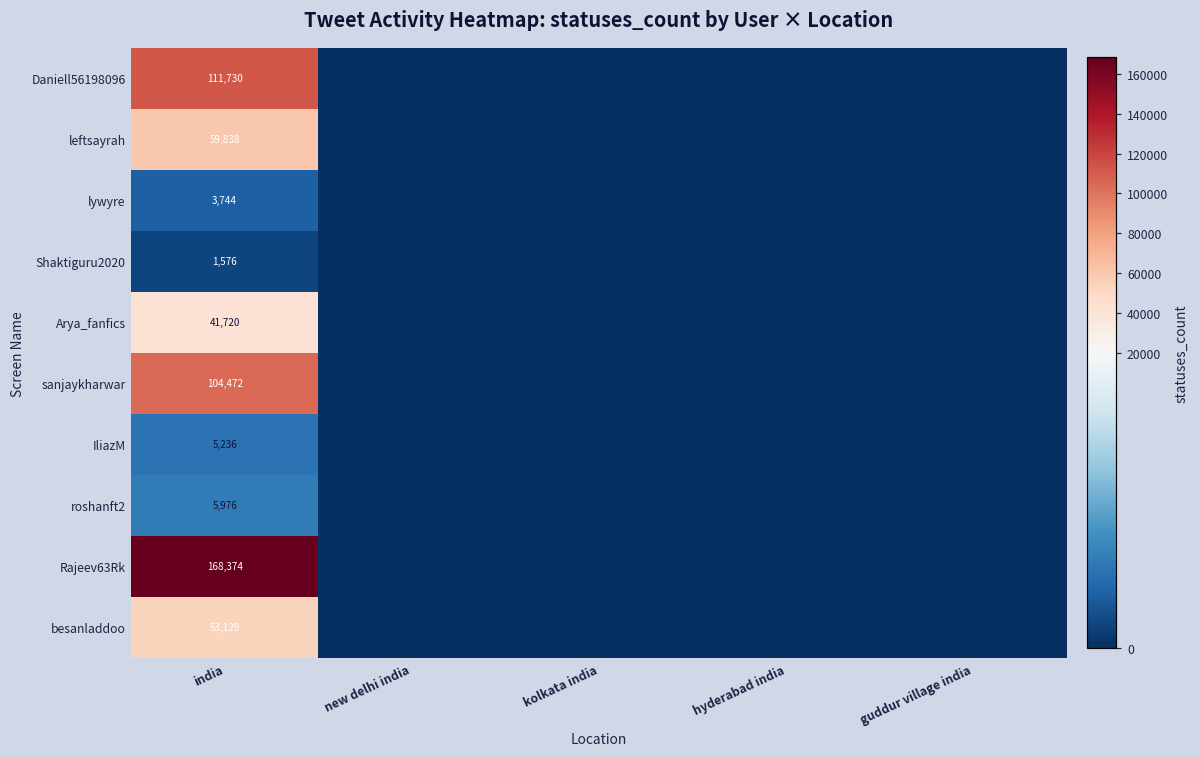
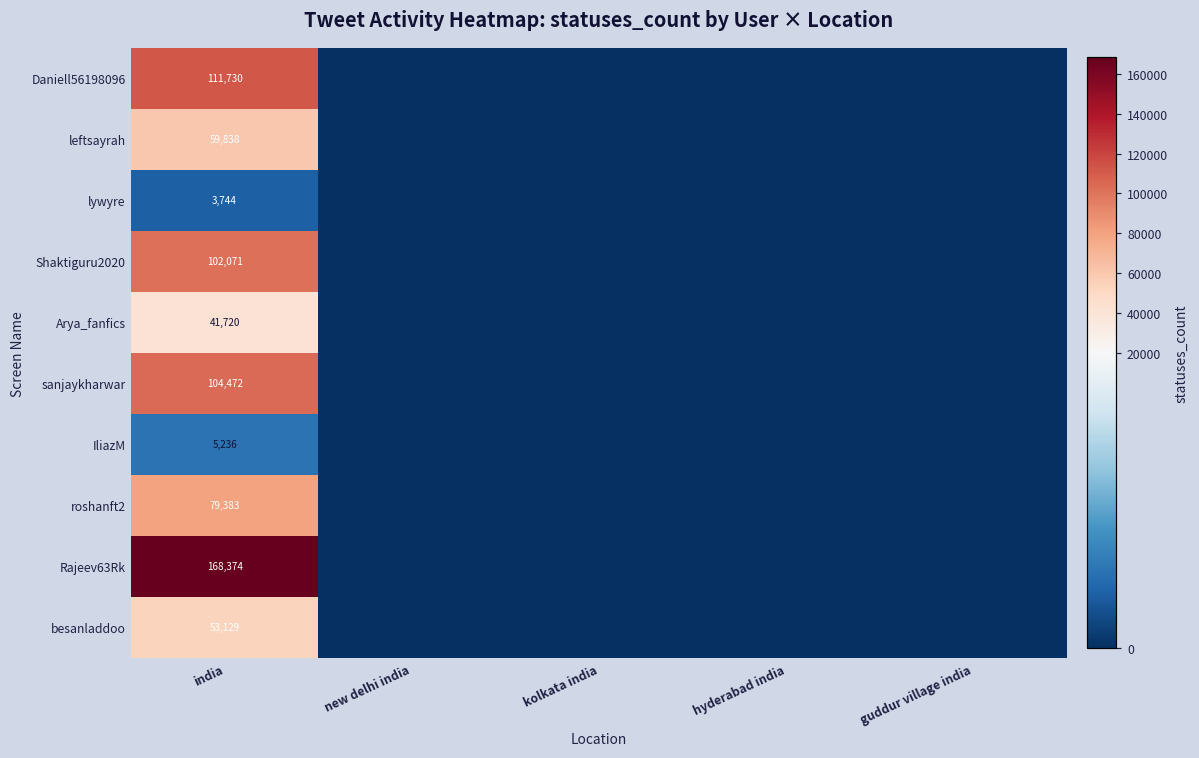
  {
    "Daniell56198096": {
      "india": "111,730"
    },
    "leftsayrah": {
      "india": "59,838"
    },
    "lywyre": {
      "india": "3,744"
    },
    "Shaktiguru2020": {
-     "india": "1,576"
+     "india": "102,071"
    },
    "Arya_fanfics": {
      "india": "41,720"
    },
    "sanjaykharwar": {
      "india": "104,472"
    },
    "IliazM": {
      "india": "5,236"
    },
    "roshanft2": {
-     "india": "5,976"
+     "india": "79,383"
    },
    "Rajeev63Rk": {
      "india": "168,374"
    },
    "besanladdoo": {
      "india": "53,129"
    }
  }
